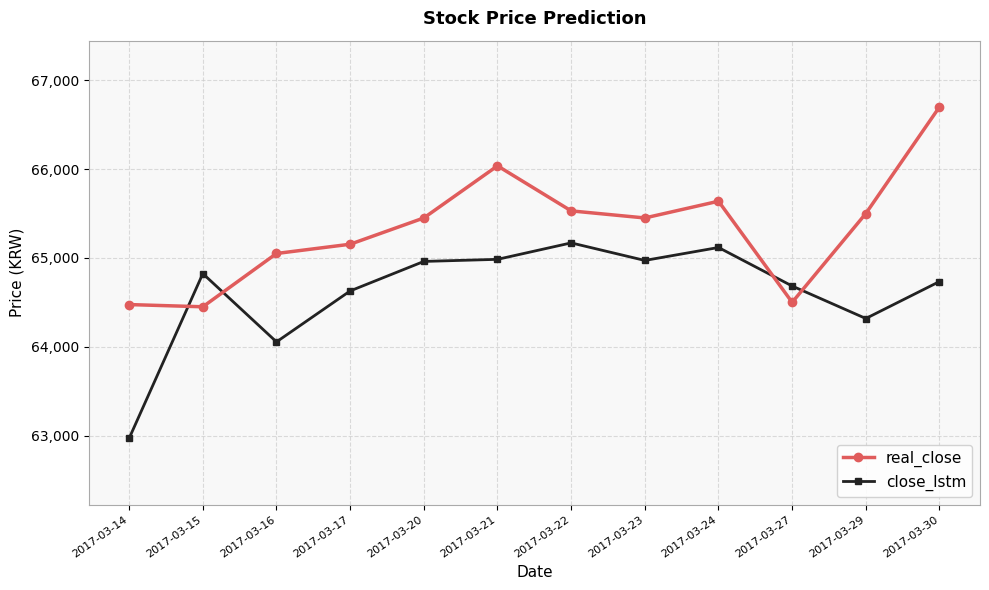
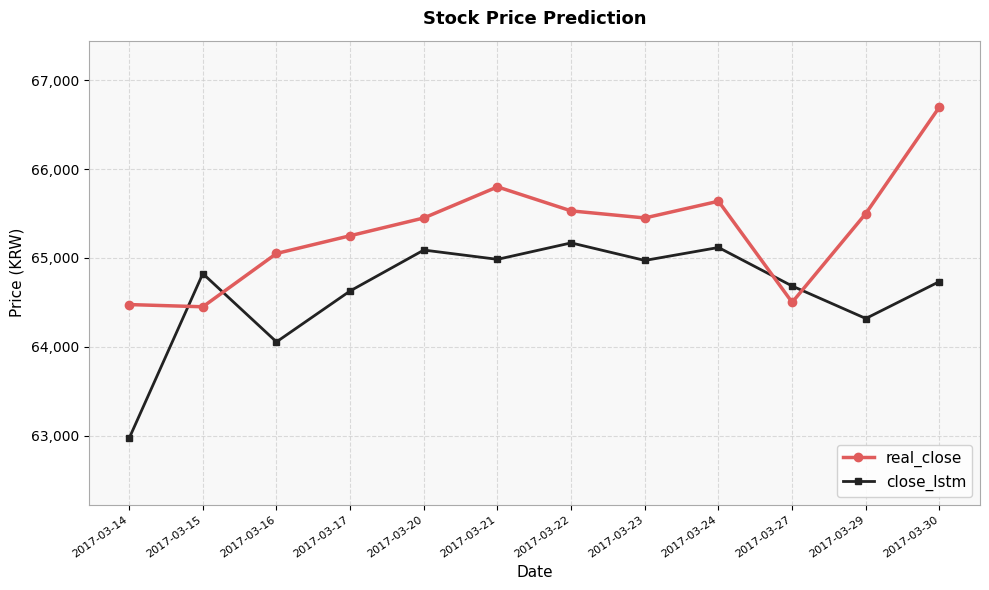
  {
    "real_close": {
      "2017-03-14": "64,500",
      "2017-03-15": "64,500",
      "2017-03-16": "65,100",
-     "2017-03-17": "65,200",
+     "2017-03-17": "65,300",
      "2017-03-20": "65,500",
-     "2017-03-21": "66,000",
+     "2017-03-21": "65,800",
      "2017-03-22": "65,500",
      "2017-03-23": "65,500",
      "2017-03-24": "65,600",
      "2017-03-27": "64,500",
      "2017-03-29": "65,500",
      "2017-03-30": "66,700"
    },
    "close_lstm": {
      "2017-03-14": "63,000",
      "2017-03-15": "64,800",
      "2017-03-16": "64,100",
      "2017-03-17": "64,600",
-     "2017-03-20": "65,000",
+     "2017-03-20": "65,100",
      "2017-03-21": "65,000",
      "2017-03-22": "65,200",
      "2017-03-23": "65,000",
      "2017-03-24": "65,100",
      "2017-03-27": "64,700",
      "2017-03-29": "64,300",
      "2017-03-30": "64,700"
    }
  }
